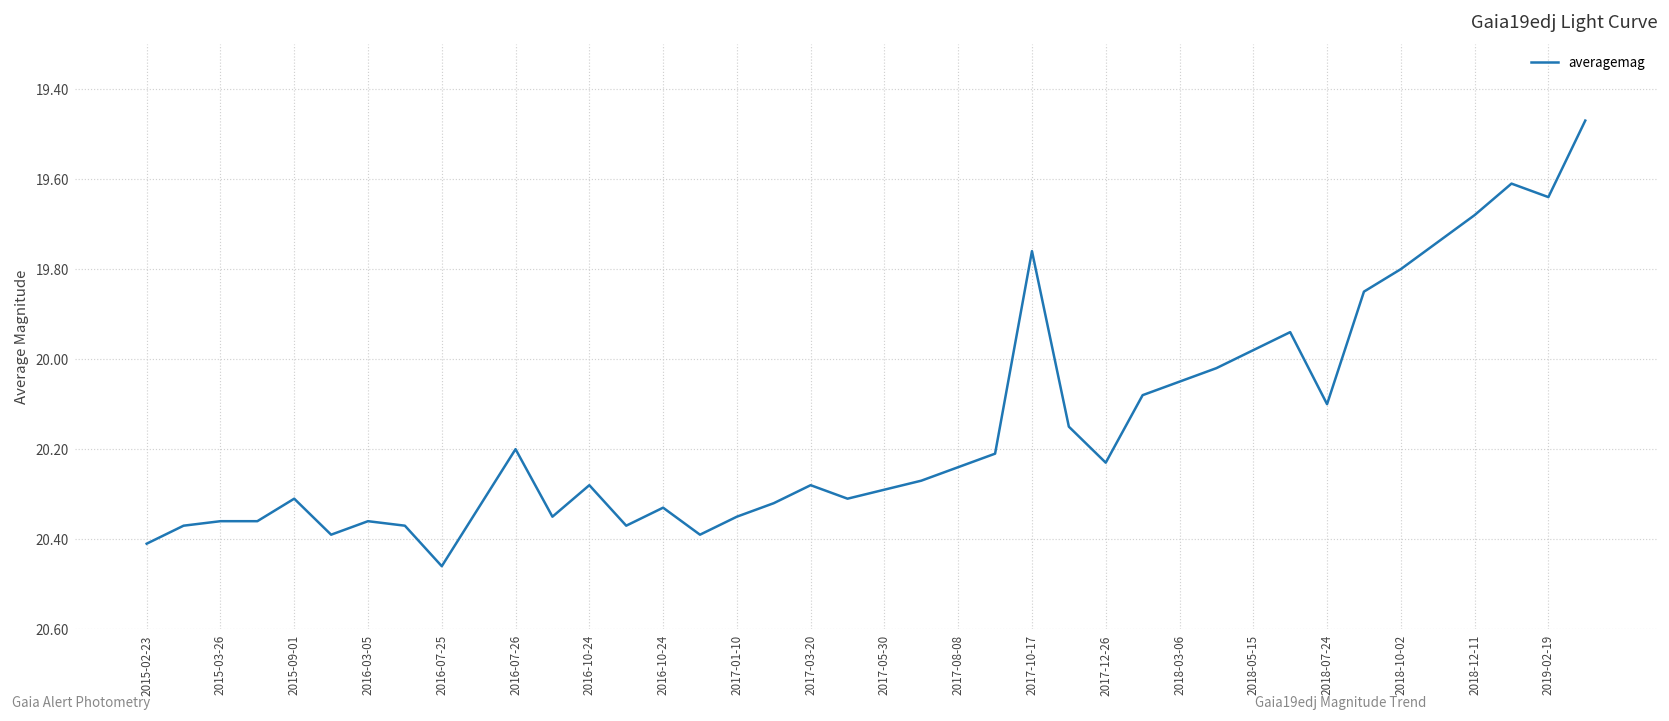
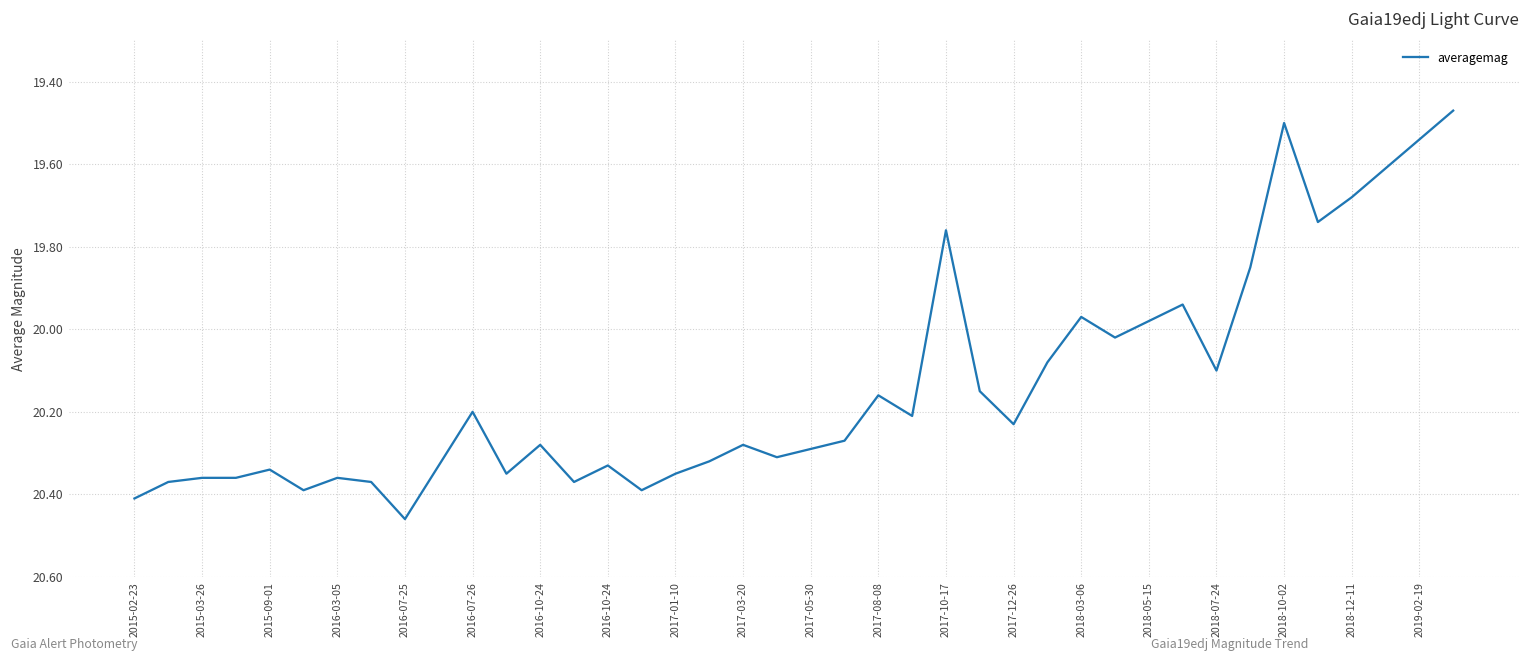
  {
    "2015-02-23": 20.41,
-   "2015-09-01": 20.31,
+   "2015-09-01": 20.34,
    "2016-07-26": 20.20,
    "2017-01-10": 20.35,
    "2017-03-20": 20.28,
    "2017-05-30": 20.29,
-   "2017-08-08": 20.24,
+   "2017-08-08": 20.16,
    "2017-10-17": 19.76,
    "2017-12-26": 20.23,
-   "2018-03-06": 20.05,
+   "2018-03-06": 19.97,
    "2018-05-15": 19.98,
    "2018-07-24": 20.10,
-   "2018-10-02": 19.8,
+   "2018-10-02": 19.5,
    "2018-12-11": 19.68,
-   "2019-02-19": 19.64
+   "2019-02-19": 19.54
  }
